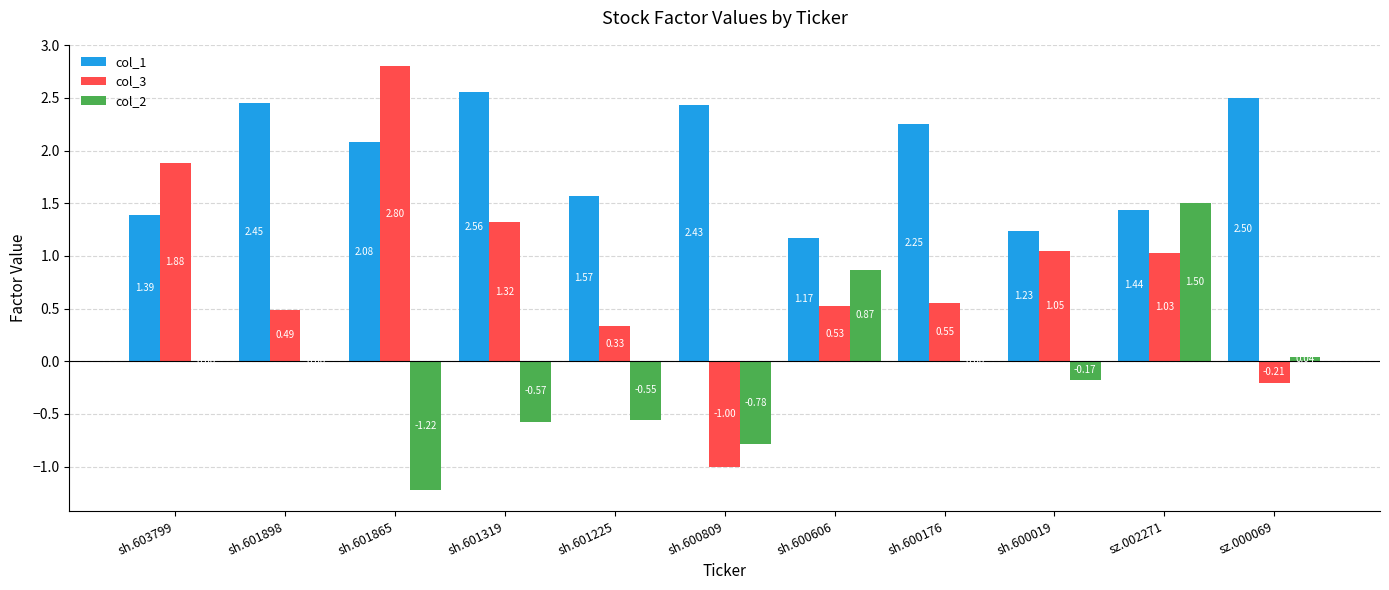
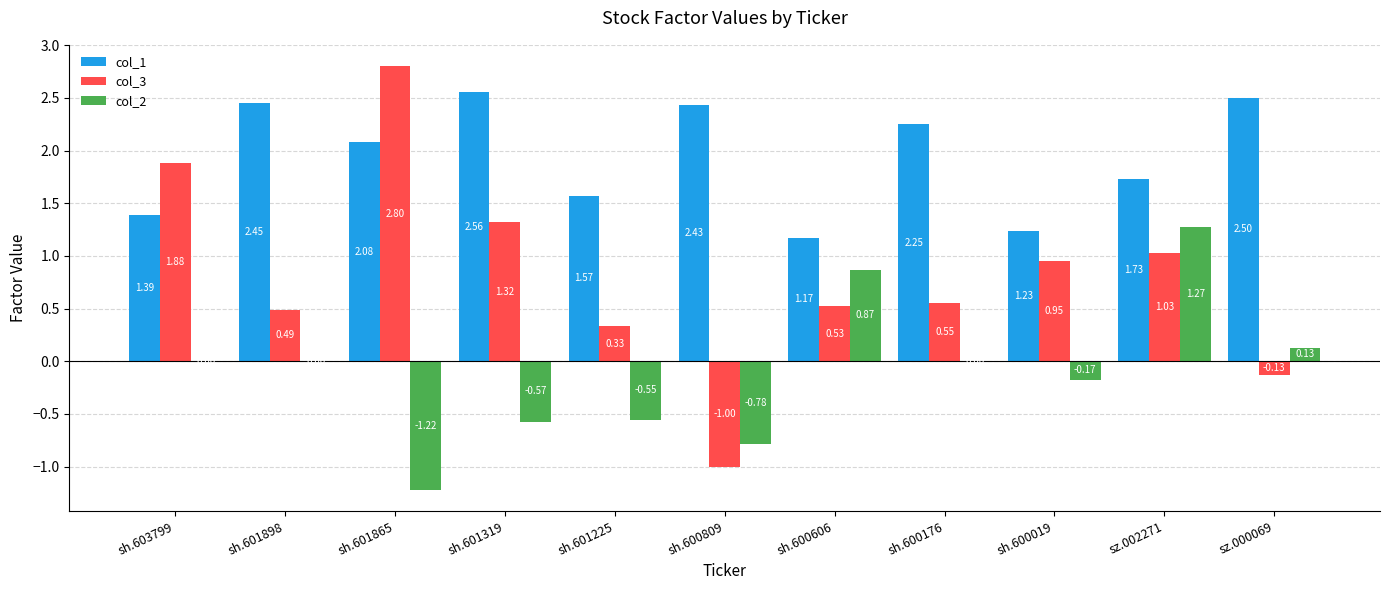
  {
    "col_1": {
      "sh.603799": 1.39,
      "sh.601898": 2.45,
      "sh.601865": 2.08,
      "sh.601319": 2.56,
      "sh.601225": 1.57,
      "sh.600809": 2.43,
      "sh.600606": 1.17,
      "sh.600176": 2.25,
      "sh.600019": 1.23,
-     "sz.002271": 1.44,
+     "sz.002271": 1.73,
      "sz.000069": 2.50
    },
    "col_3": {
      "sh.603799": 1.88,
      "sh.601898": 0.49,
      "sh.601865": 2.80,
      "sh.601319": 1.32,
      "sh.601225": 0.33,
      "sh.600809": -1.00,
      "sh.600606": 0.53,
      "sh.600176": 0.55,
-     "sh.600019": 1.05,
+     "sh.600019": 0.95,
      "sz.002271": 1.03,
-     "sz.000069": -0.21
+     "sz.000069": -0.13
    },
    "col_2": {
      "sh.601865": -1.22,
      "sh.601319": -0.57,
      "sh.601225": -0.55,
      "sh.600809": -0.78,
      "sh.600606": 0.87,
      "sh.600019": -0.17,
-     "sz.002271": 1.50,
-     "sz.000069": 0.04
+     "sz.002271": 1.27,
+     "sz.000069": 0.13
    }
  }
